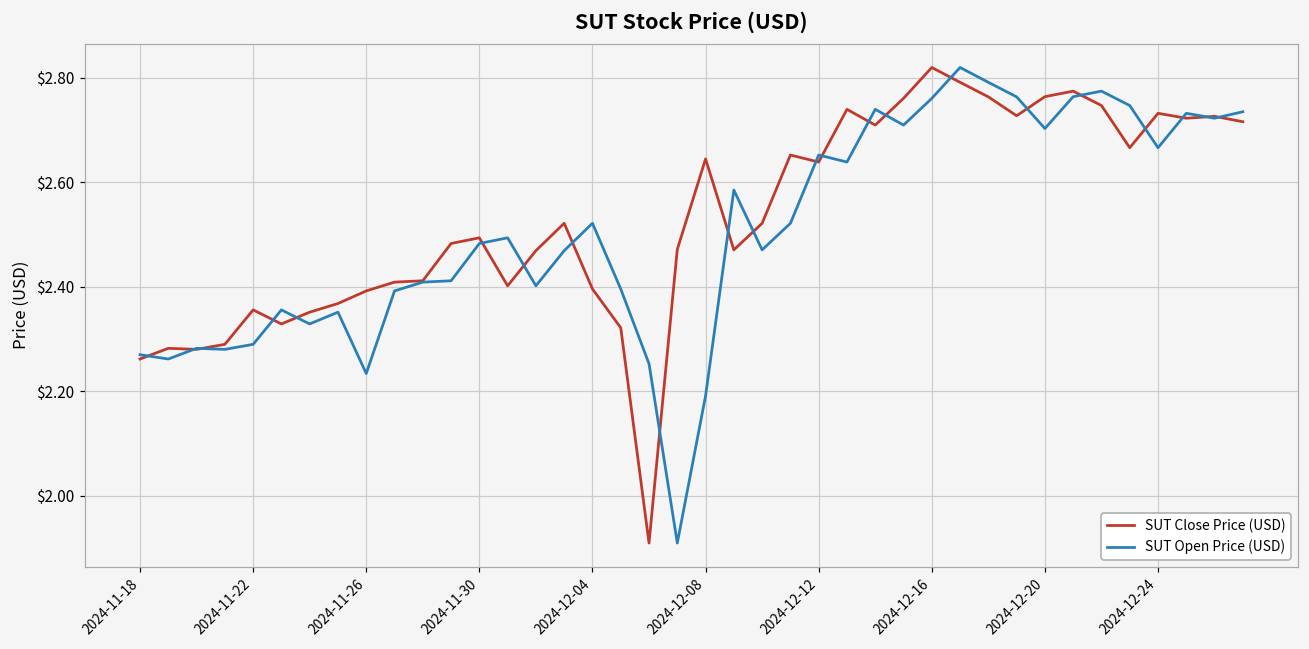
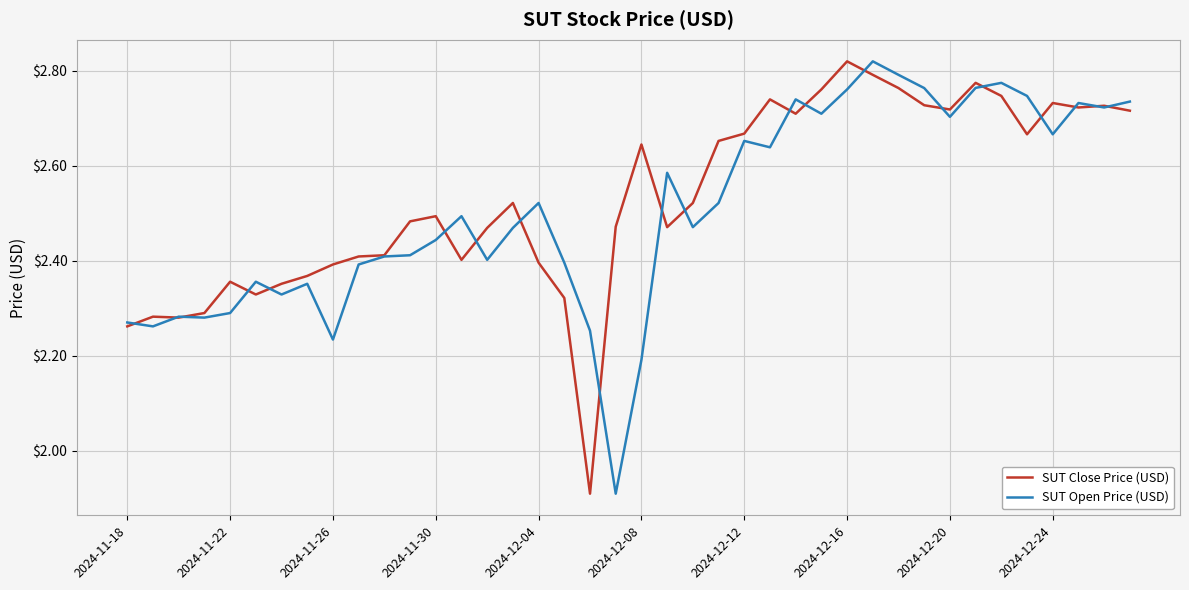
  {
    "SUT Close Price (USD)": {
      "2024-11-18": "$2.26",
      "2024-11-22": "$2.36",
      "2024-11-26": "$2.39",
      "2024-11-30": "$2.49",
      "2024-12-04": "$2.40",
      "2024-12-08": "$2.64",
-     "2024-12-12": "$2.64",
+     "2024-12-12": "$2.67",
      "2024-12-16": "$2.82",
-     "2024-12-20": "$2.76",
+     "2024-12-20": "$2.72",
      "2024-12-24": "$2.73"
    },
    "SUT Open Price (USD)": {
      "2024-11-18": "$2.27",
      "2024-11-22": "$2.29",
      "2024-11-26": "$2.23",
-     "2024-11-30": "$2.48",
+     "2024-11-30": "$2.44",
      "2024-12-04": "$2.52",
      "2024-12-08": "$2.19",
      "2024-12-12": "$2.65",
      "2024-12-16": "$2.76",
      "2024-12-20": "$2.70",
      "2024-12-24": "$2.67"
    }
  }
